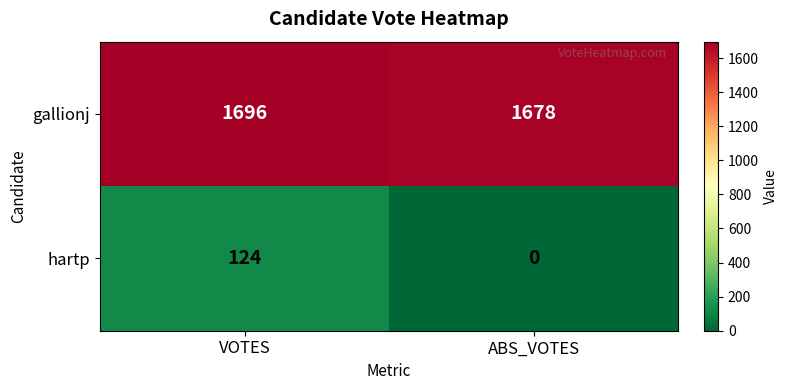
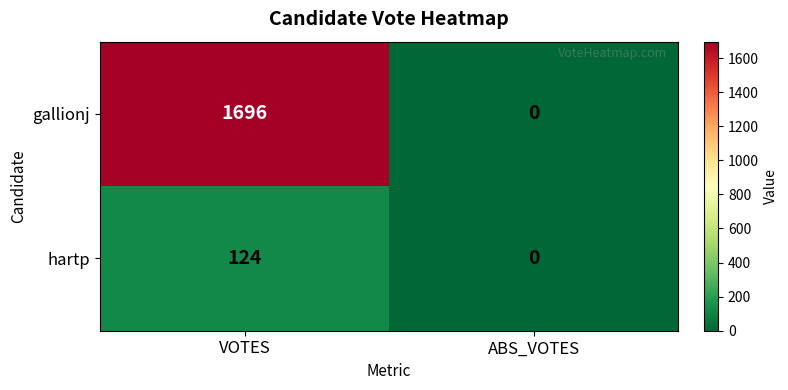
  {
    "gallionj": {
      "VOTES": 1696,
-     "ABS_VOTES": 1678
+     "ABS_VOTES": 0
    },
    "hartp": {
      "VOTES": 124,
      "ABS_VOTES": 0
    }
  }
